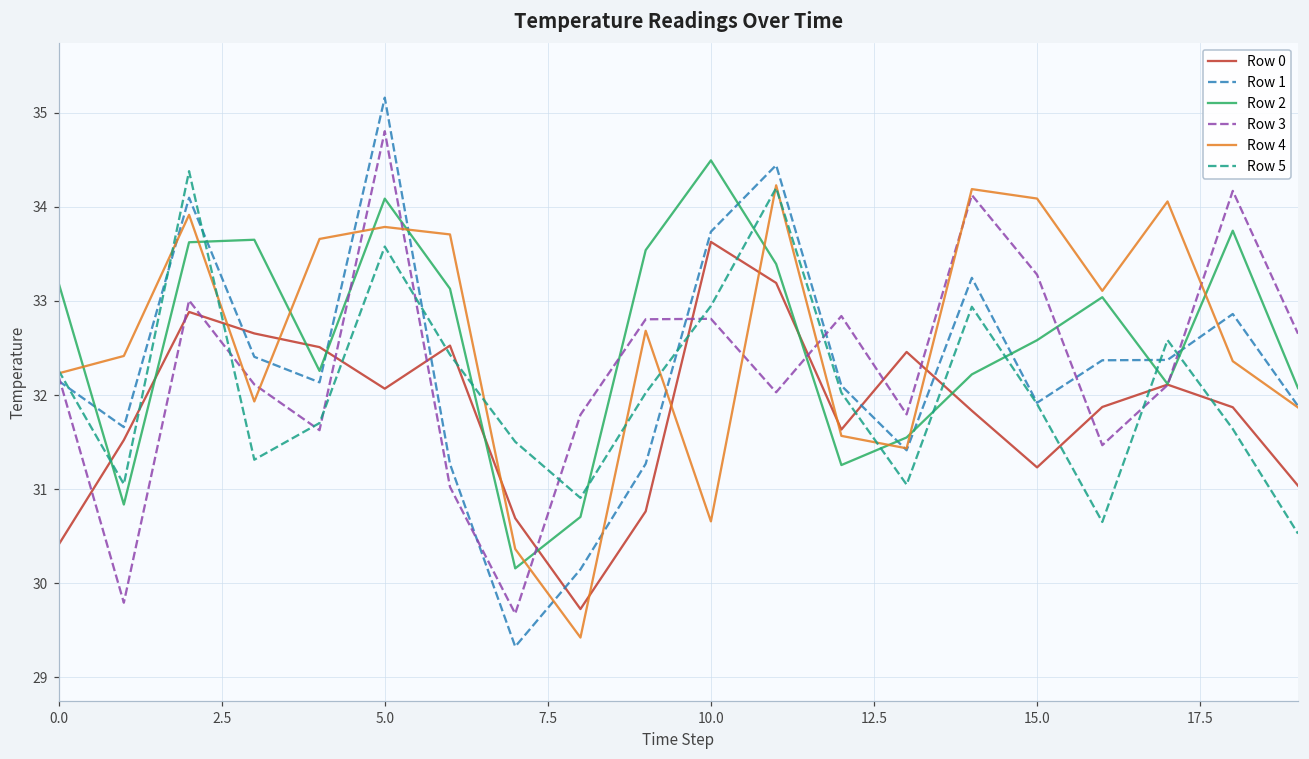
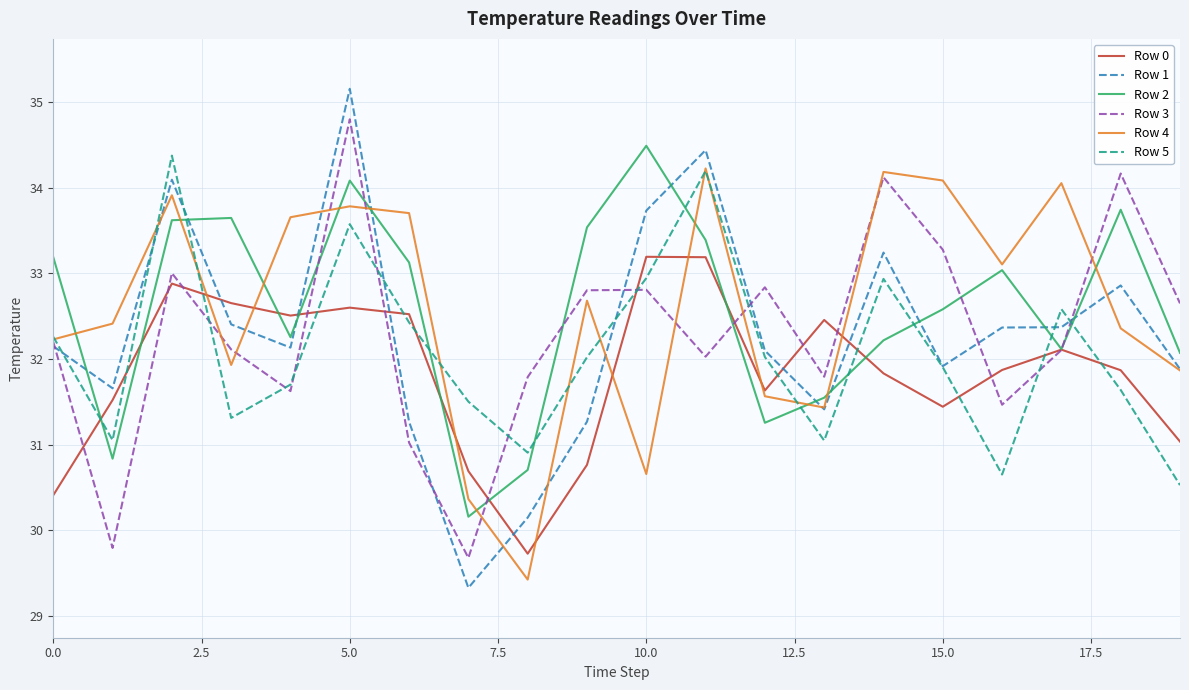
  {
    "Row 0": {
      "0.0": 30.4,
-     "5.0": 32.1,
-     "10.0": 33.6,
-     "15.0": 31.2
+     "5.0": 32.6,
+     "10.0": 33.2,
+     "15.0": 31.4
    },
    "Row 1": {
      "0.0": 32.2,
      "5.0": 35.2,
      "10.0": 33.7
    },
    "Row 3": {
      "0.0": 32.2,
      "5.0": 34.8,
      "10.0": 32.8,
      "15.0": 33.3
    },
    "Row 4": {
      "0.0": 32.2,
      "5.0": 33.8,
      "10.0": 30.7,
      "15.0": 34.1
    }
  }
